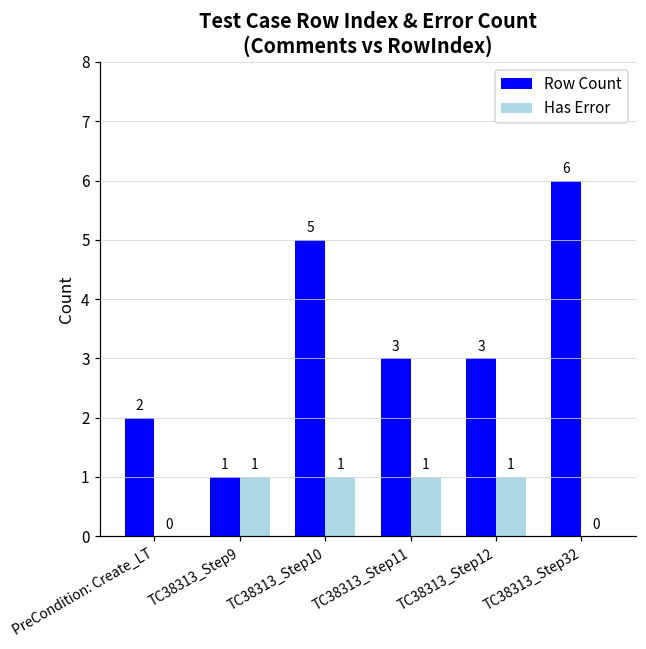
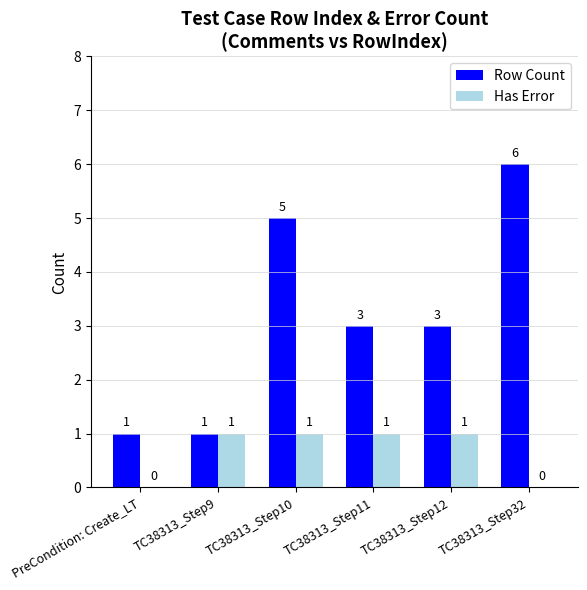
  {
    "Row Count": {
-     "PreCondition: Create_LT": 2,
+     "PreCondition: Create_LT": 1,
      "TC38313_Step9": 1,
      "TC38313_Step10": 5,
      "TC38313_Step11": 3,
      "TC38313_Step12": 3,
      "TC38313_Step32": 6
    },
    "Has Error": {
      "PreCondition: Create_LT": 0,
      "TC38313_Step9": 1,
      "TC38313_Step10": 1,
      "TC38313_Step11": 1,
      "TC38313_Step12": 1,
      "TC38313_Step32": 0
    }
  }
